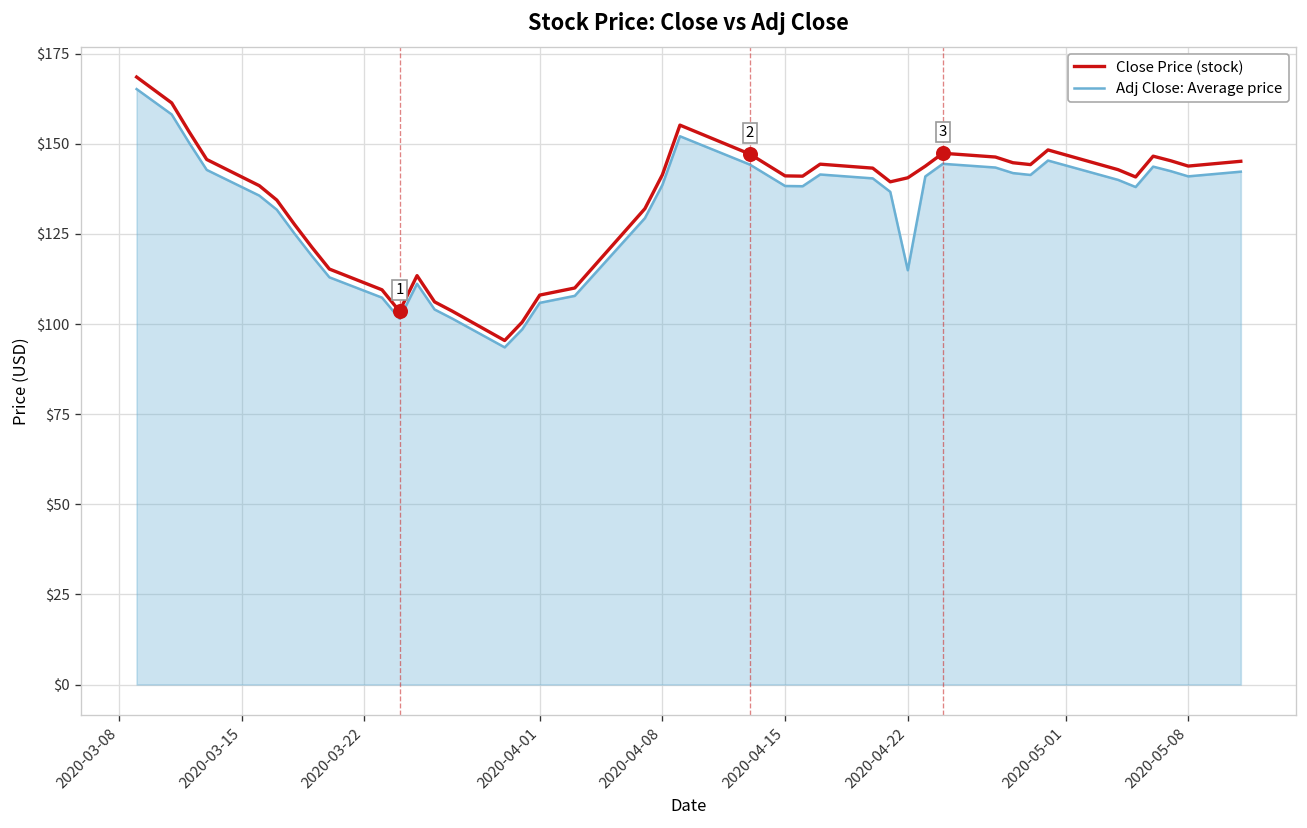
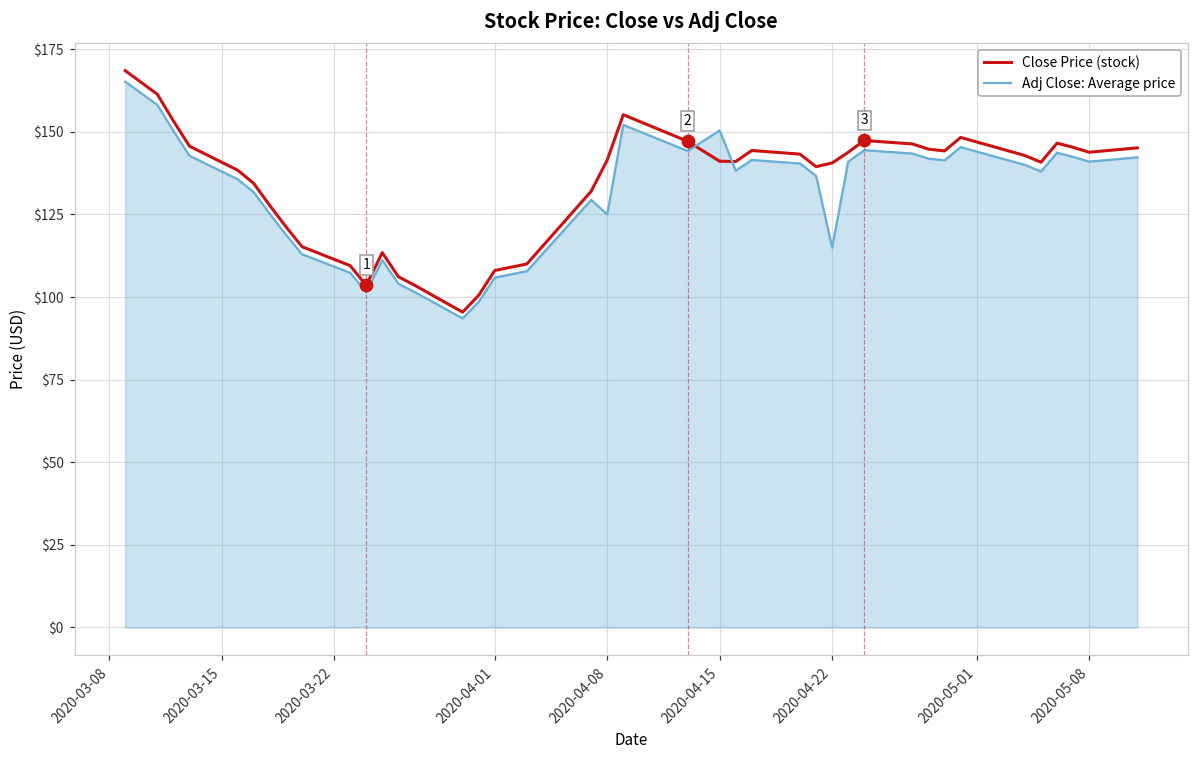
  {
    "Adj Close: Average price": {
      "2020-04-01": "$106",
-     "2020-04-08": "$139",
-     "2020-04-15": "$138",
+     "2020-04-08": "$125",
+     "2020-04-15": "$150",
      "2020-04-22": "$115",
      "2020-05-08": "$141"
    }
  }
